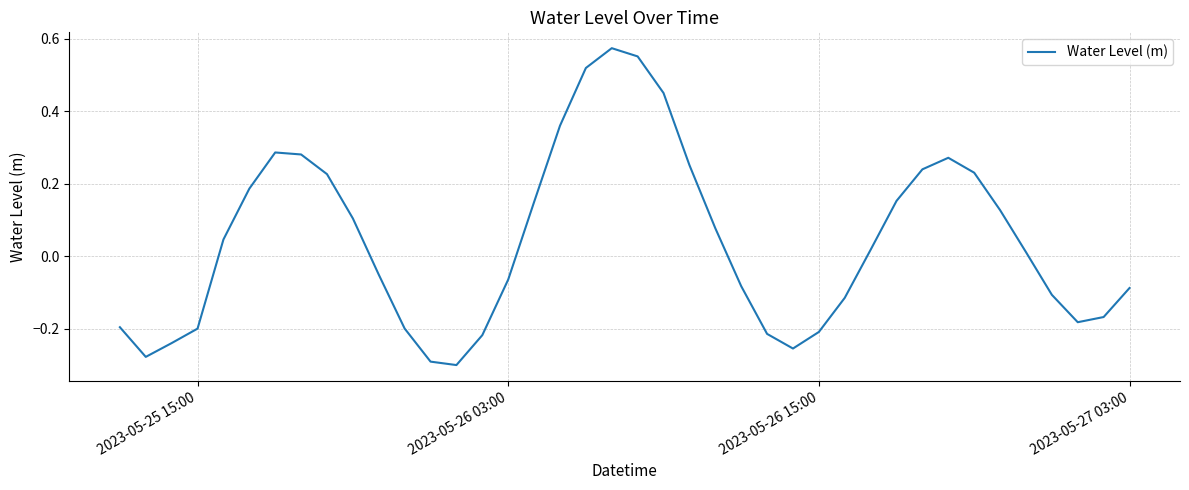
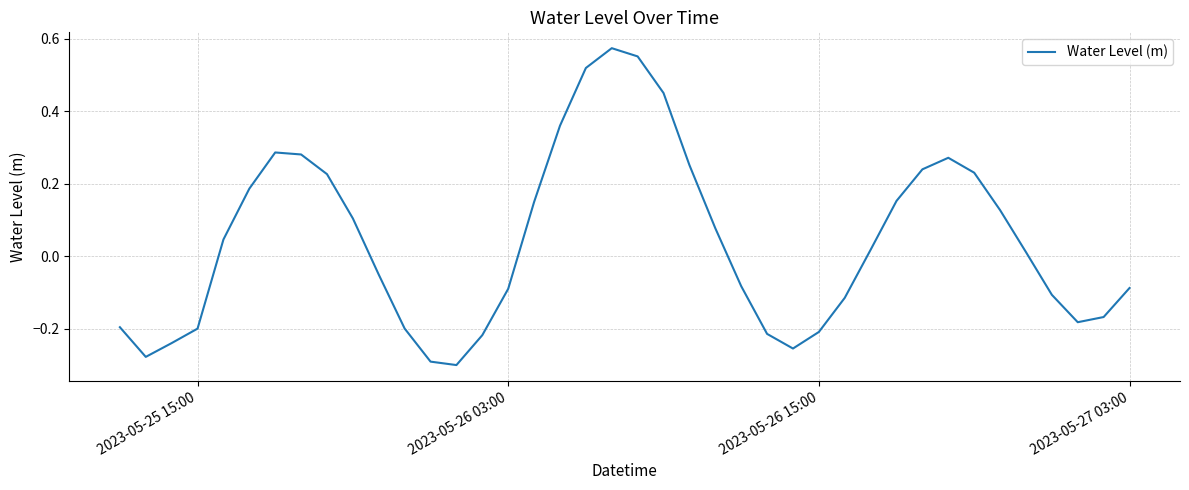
  {
    "2023-05-25 15:00": -0.20,
-   "2023-05-26 03:00": -0.06,
+   "2023-05-26 03:00": -0.09,
    "2023-05-26 15:00": -0.21,
    "2023-05-27 03:00": -0.09
  }
